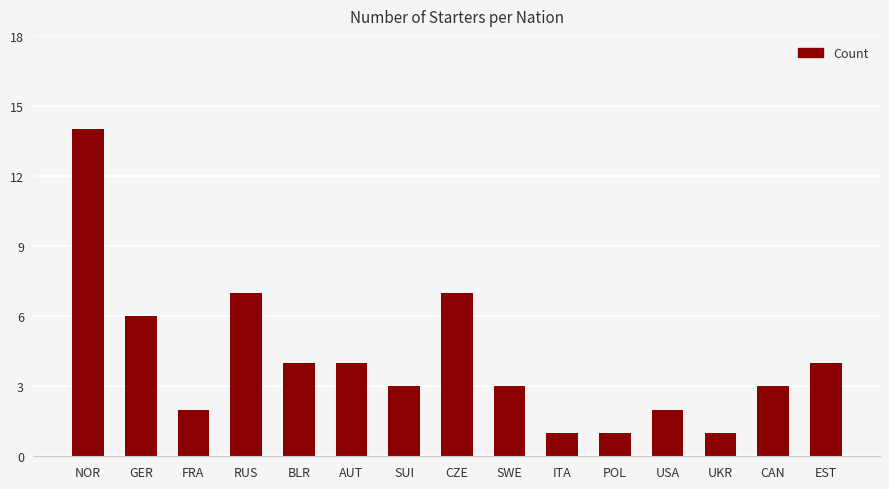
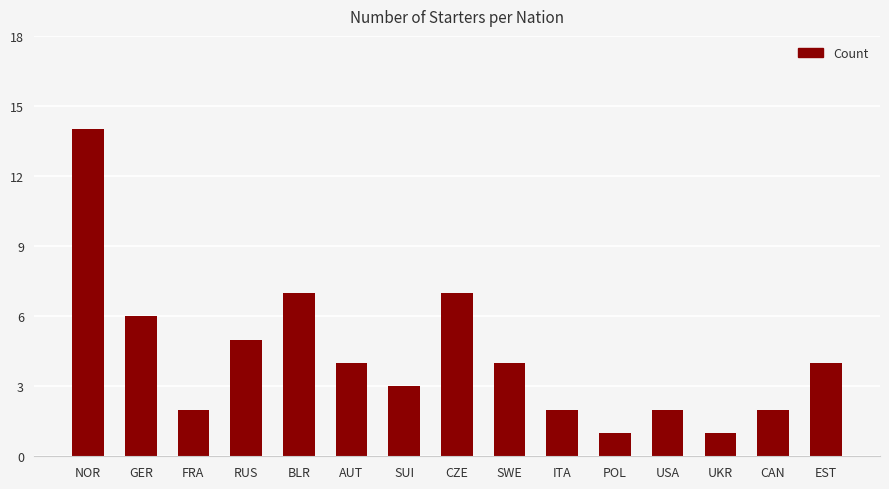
  {
    "NOR": 14,
    "GER": 6,
    "FRA": 2,
-   "RUS": 7,
-   "BLR": 4,
+   "RUS": 5,
+   "BLR": 7,
    "AUT": 4,
    "SUI": 3,
    "CZE": 7,
-   "SWE": 3,
-   "ITA": 1,
+   "SWE": 4,
+   "ITA": 2,
    "POL": 1,
    "USA": 2,
    "UKR": 1,
-   "CAN": 3,
+   "CAN": 2,
    "EST": 4
  }
